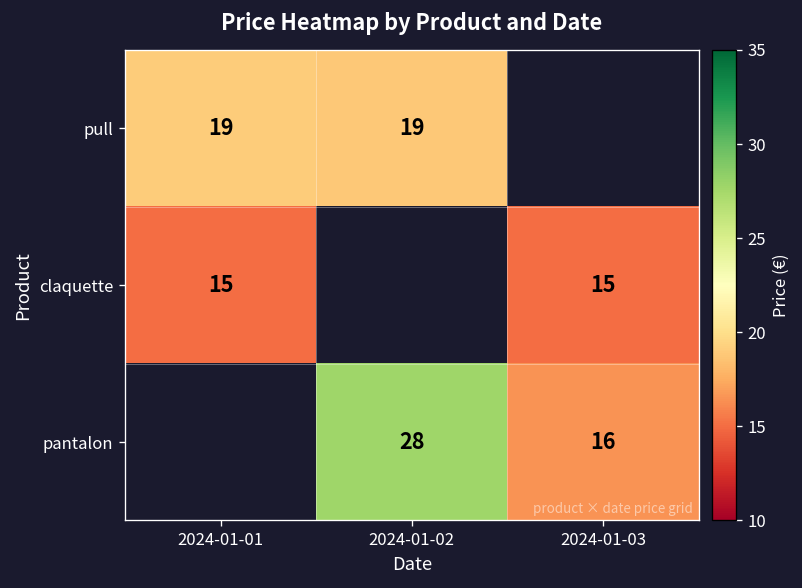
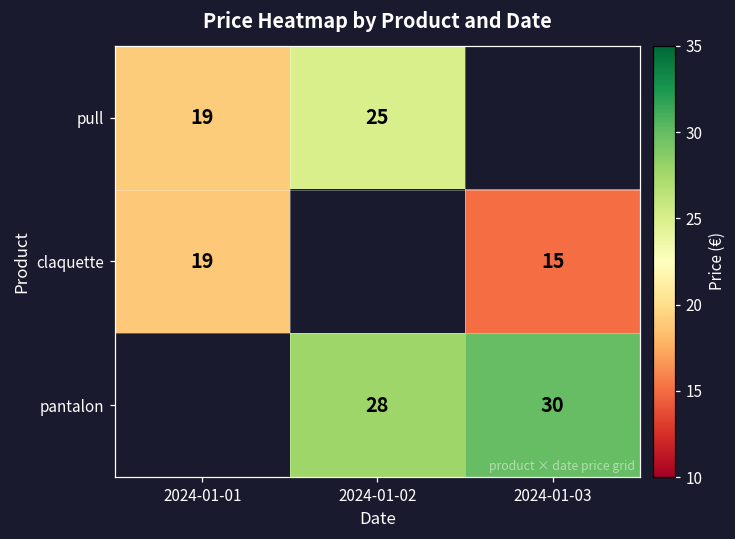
  {
    "pull": {
      "2024-01-01": 19,
-     "2024-01-02": 19
+     "2024-01-02": 25
    },
    "claquette": {
-     "2024-01-01": 15,
+     "2024-01-01": 19,
      "2024-01-03": 15
    },
    "pantalon": {
      "2024-01-02": 28,
-     "2024-01-03": 16
+     "2024-01-03": 30
    }
  }
